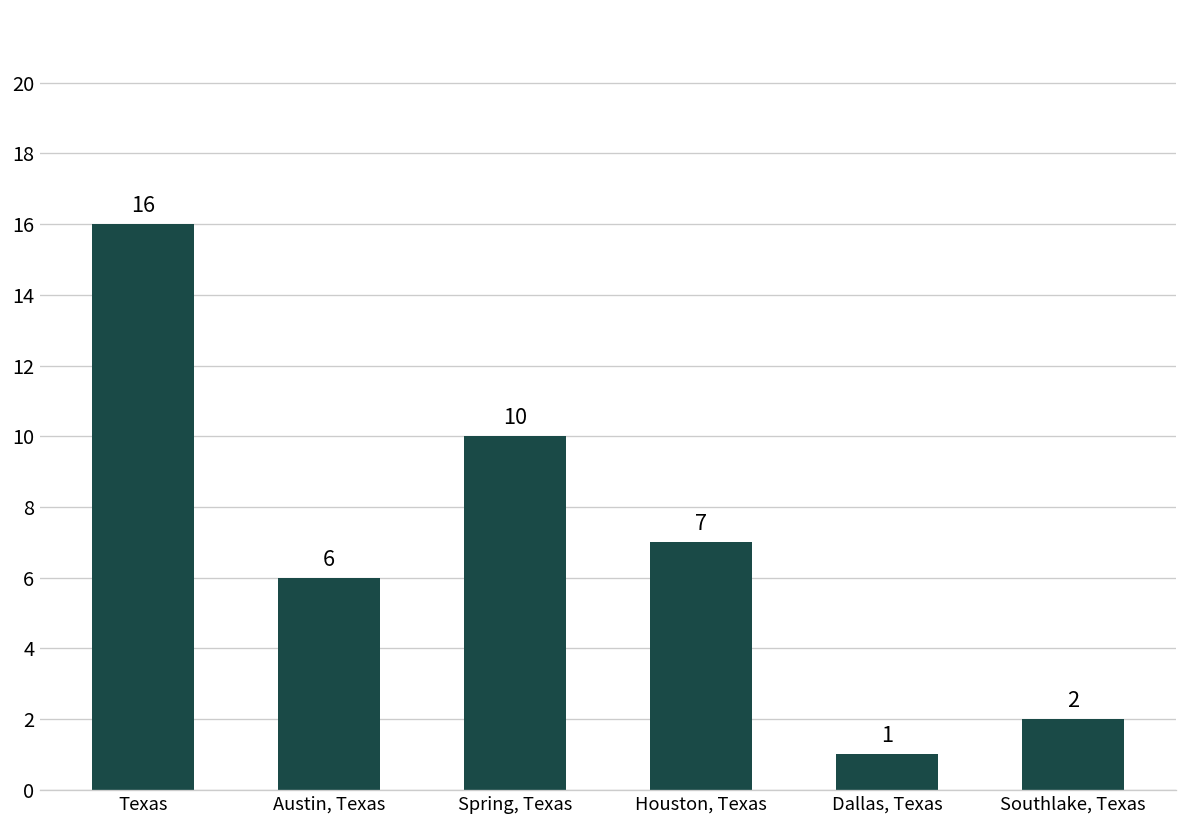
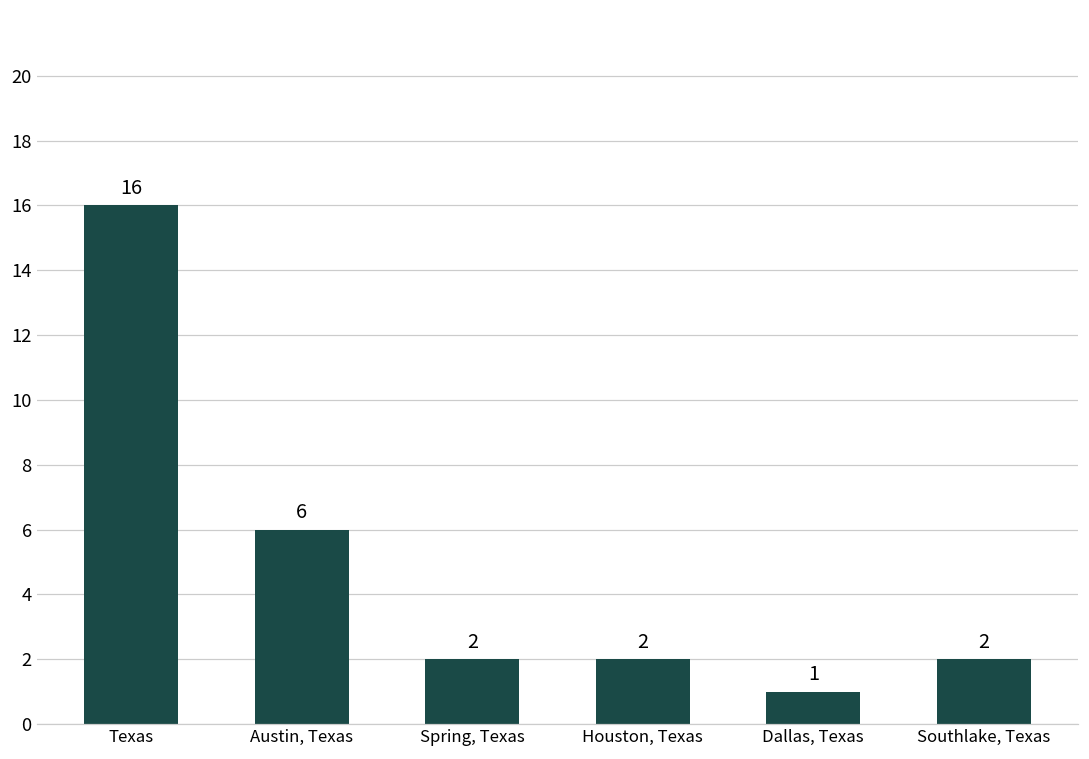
  {
    "Texas": 16,
    "Austin, Texas": 6,
-   "Spring, Texas": 10,
-   "Houston, Texas": 7,
+   "Spring, Texas": 2,
+   "Houston, Texas": 2,
    "Dallas, Texas": 1,
    "Southlake, Texas": 2
  }
